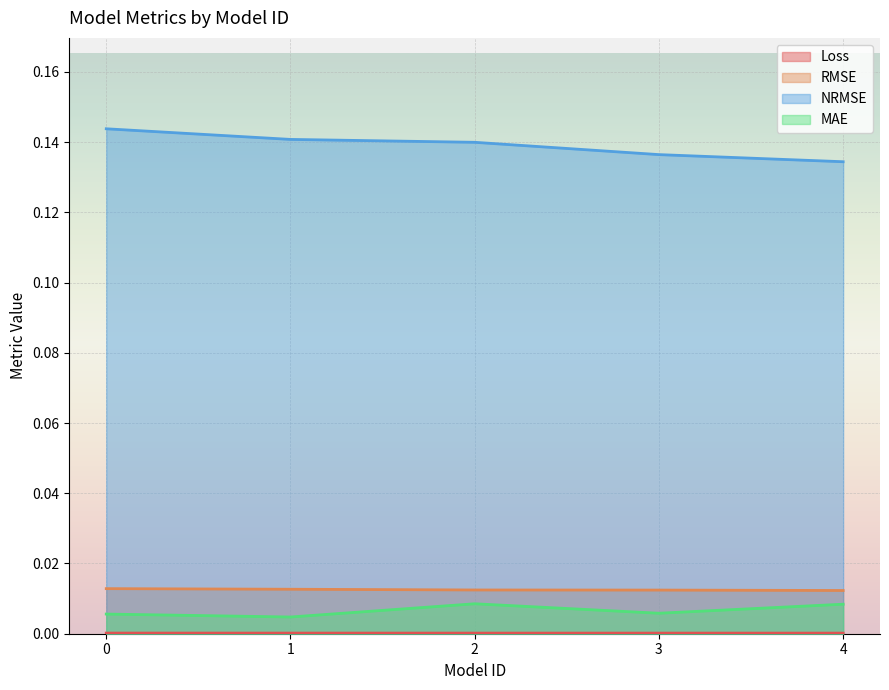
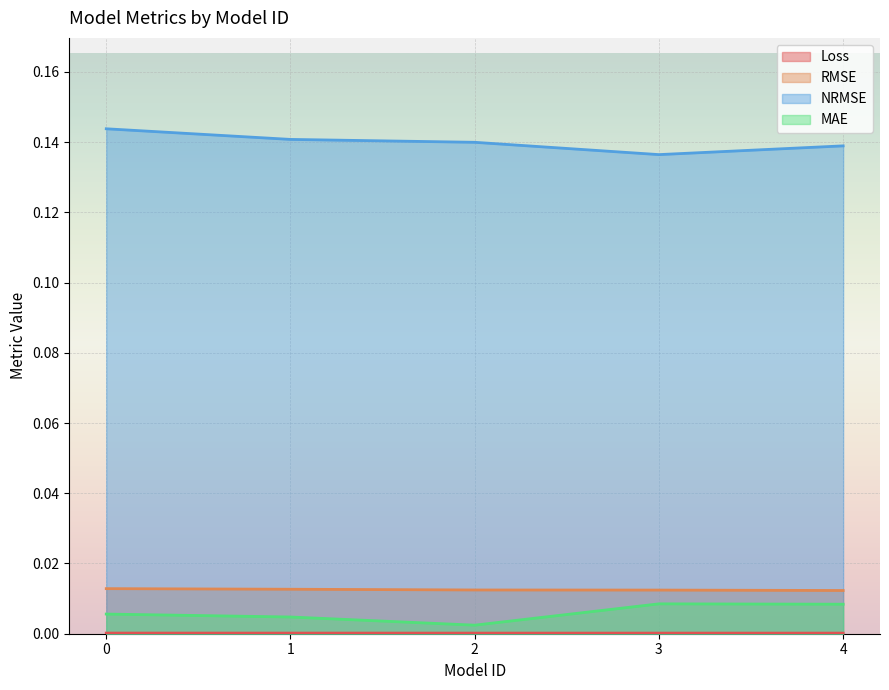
  {
    "NRMSE": {
      "0": 0.144,
      "1": 0.141,
      "2": 0.140,
      "3": 0.136,
-     "4": 0.134
+     "4": 0.139
    },
    "MAE": {
      "0": 0.006,
      "1": 0.005,
-     "2": 0.009,
-     "3": 0.006,
+     "2": 0.002,
+     "3": 0.009,
      "4": 0.008
    }
  }
